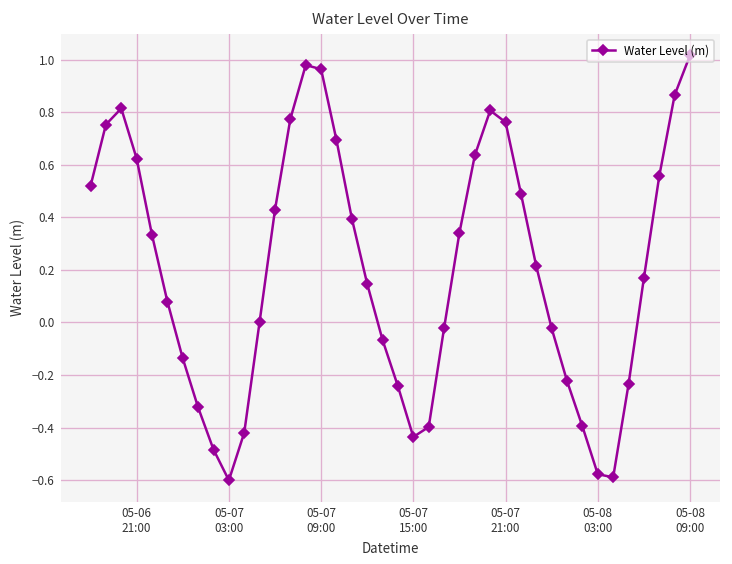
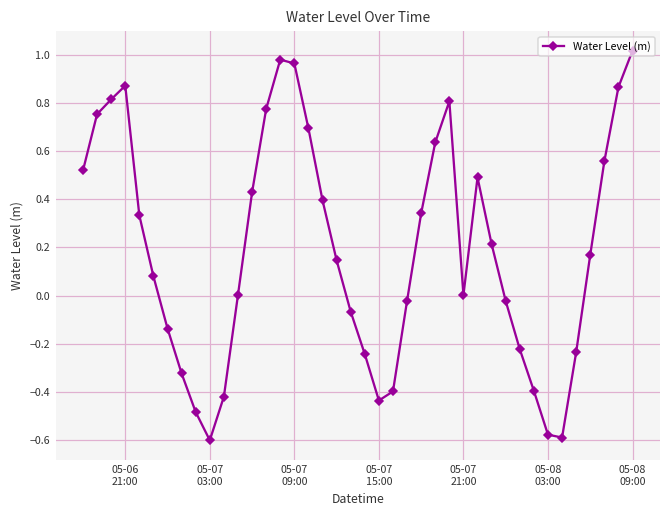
  {
-   "05-06 21:00": 0.62,
+   "05-06 21:00": 0.87,
    "05-07 03:00": -0.60,
    "05-07 09:00": 0.96,
    "05-07 15:00": -0.44,
-   "05-07 21:00": 0.76,
+   "05-07 21:00": 0.00,
    "05-08 03:00": -0.58
  }
